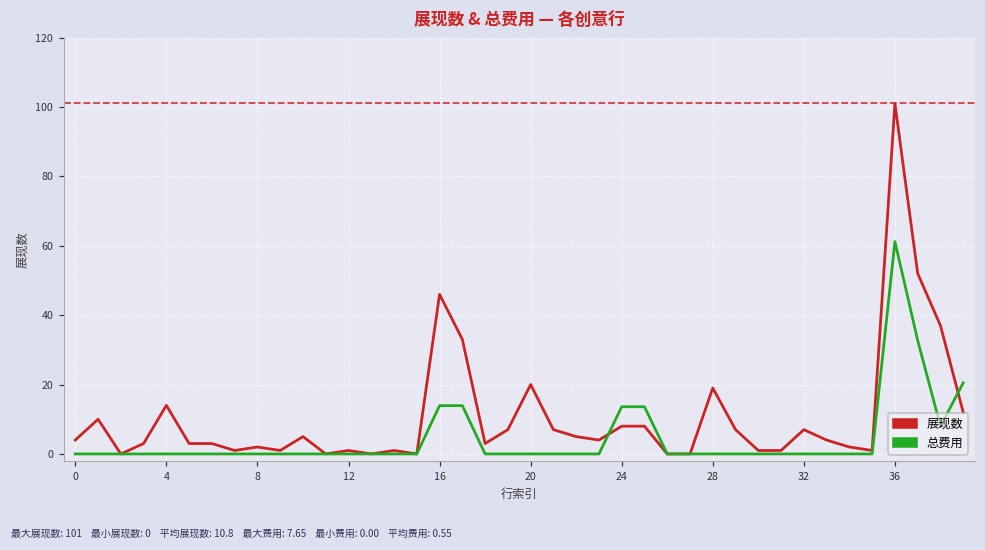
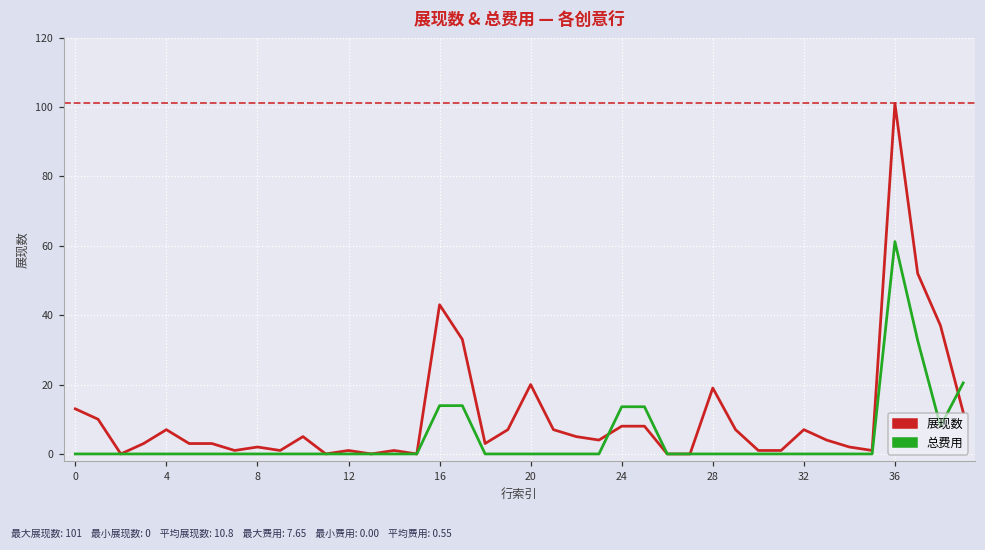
  {
    "展现数": {
-     "0": 4,
-     "4": 14,
+     "0": 13,
+     "4": 7,
      "8": 2,
      "12": 1,
-     "16": 46,
+     "16": 43,
      "20": 20,
      "24": 8,
      "28": 19,
      "32": 7,
      "36": 101
    },
    "总费用": {
      "0": 0,
      "4": 0,
      "8": 0,
      "12": 0,
      "16": 14,
      "20": 0,
      "24": 14,
      "28": 0,
      "32": 0,
      "36": 61
    }
  }
